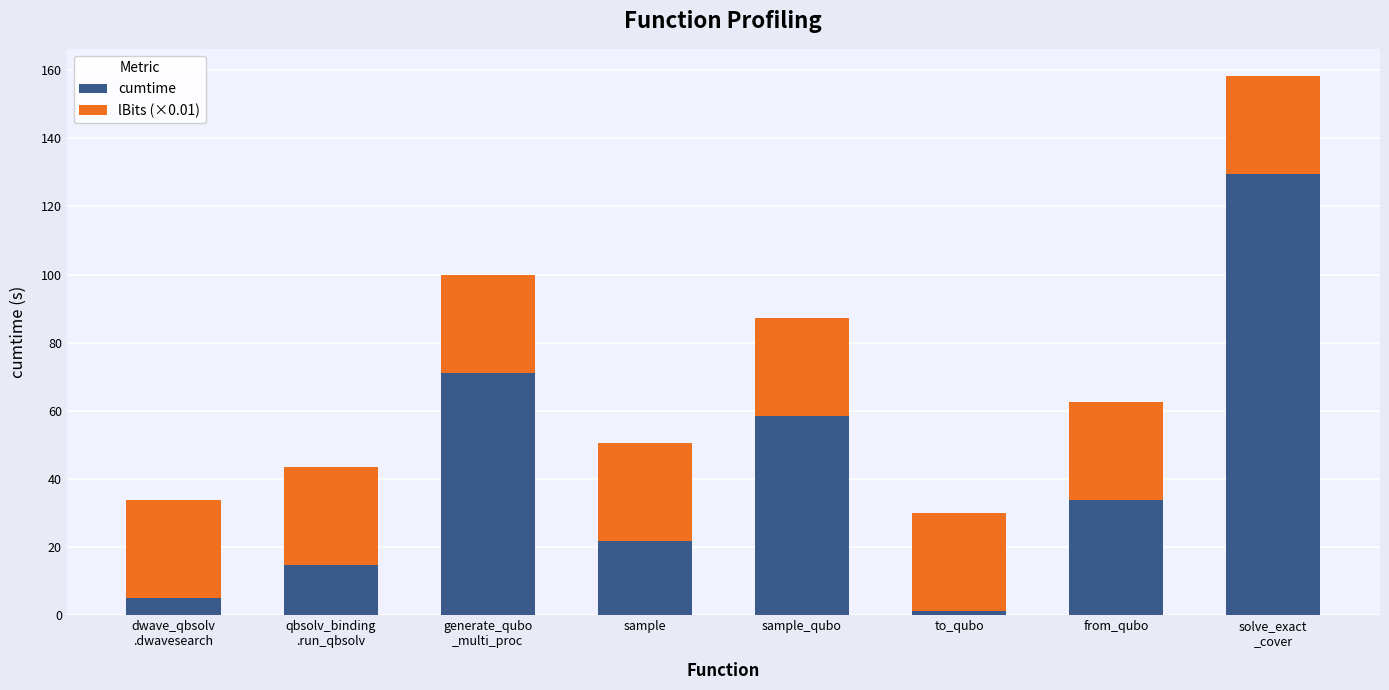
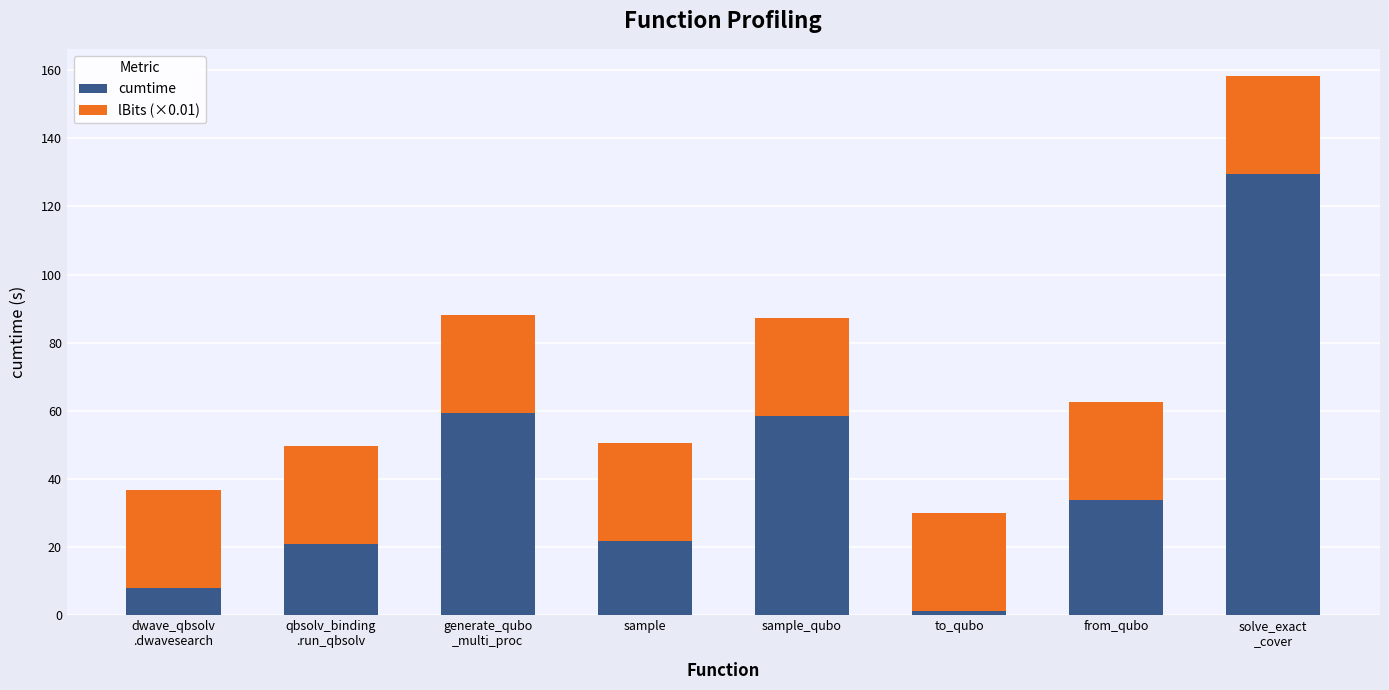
  {
    "cumtime": {
-     "dwave_qbsolv .dwavesearch": 5,
-     "qbsolv_binding .run_qbsolv": 15,
-     "generate_qubo _multi_proc": 71,
+     "dwave_qbsolv .dwavesearch": 8,
+     "qbsolv_binding .run_qbsolv": 21,
+     "generate_qubo _multi_proc": 59,
      "sample": 22,
      "sample_qubo": 59,
      "to_qubo": 1,
      "from_qubo": 34,
      "solve_exact _cover": 130
    },
    "lBits (×0.01)": {
      "dwave_qbsolv .dwavesearch": 29,
      "qbsolv_binding .run_qbsolv": 29,
      "generate_qubo _multi_proc": 29,
      "sample": 29,
      "sample_qubo": 29,
      "to_qubo": 29,
      "from_qubo": 29,
      "solve_exact _cover": 29
    }
  }
